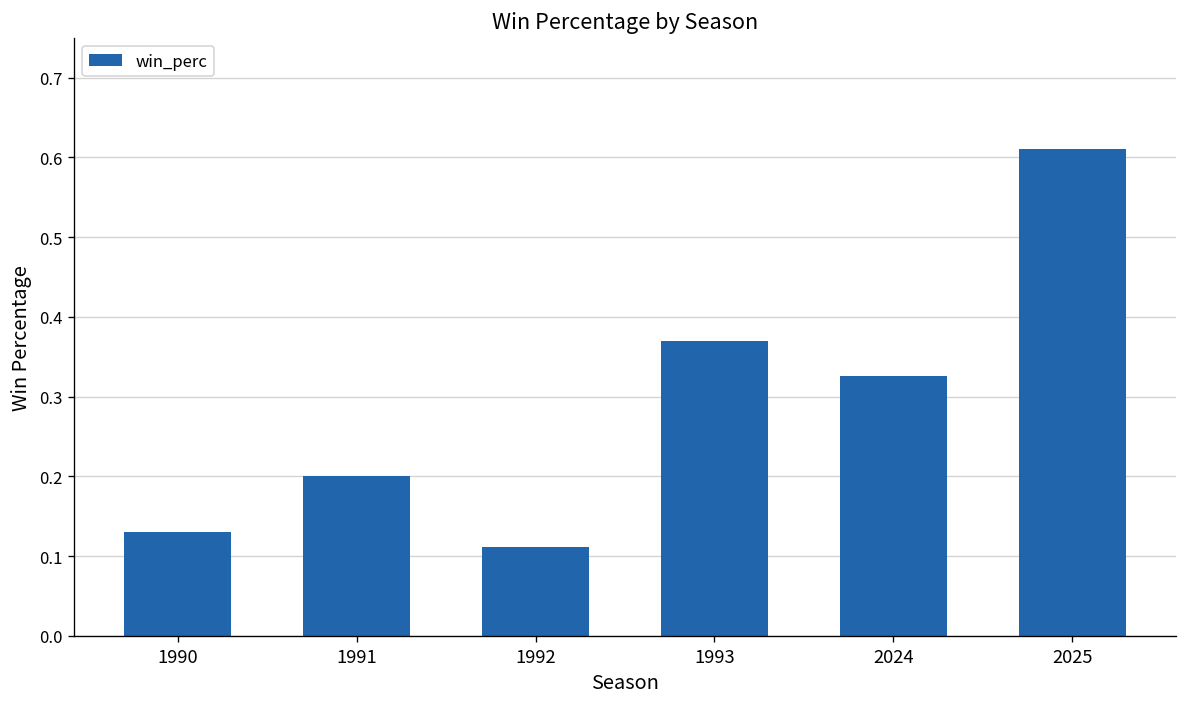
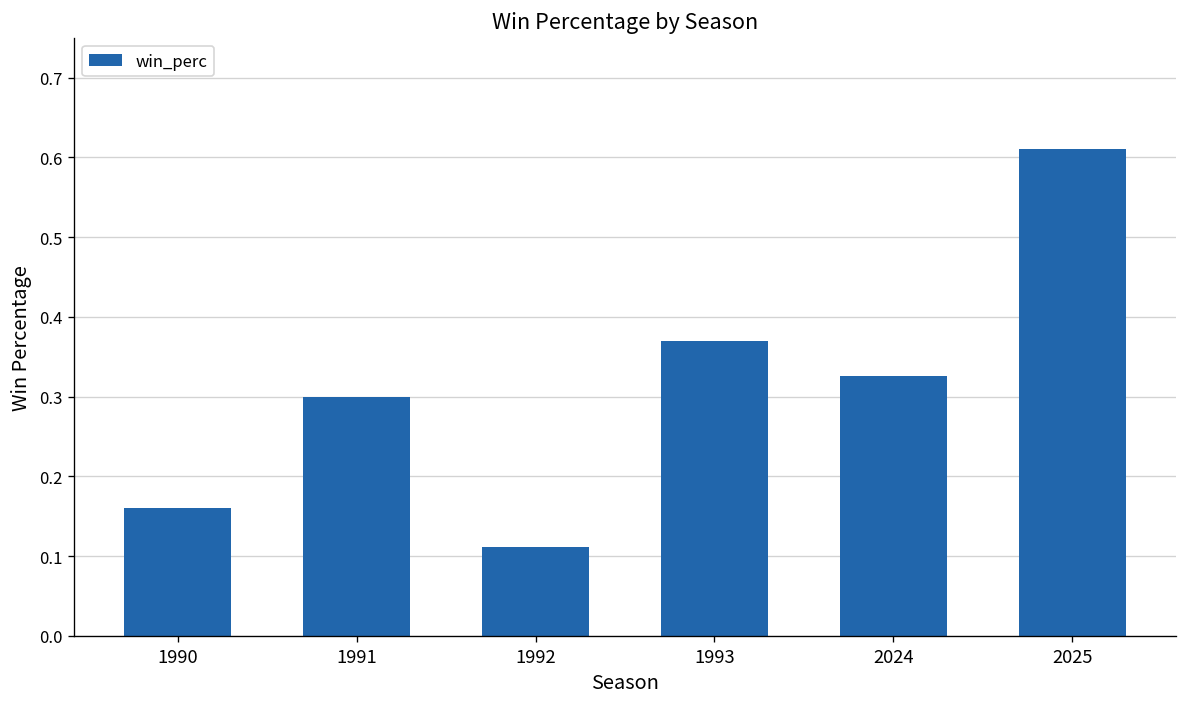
  {
-   "1990": 0.13,
-   "1991": 0.2,
+   "1990": 0.16,
+   "1991": 0.3,
    "1992": 0.11,
    "1993": 0.37,
    "2024": 0.33,
    "2025": 0.61
  }
